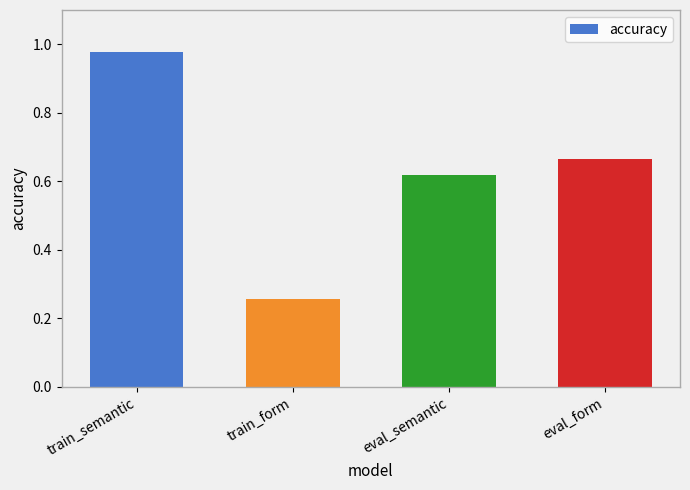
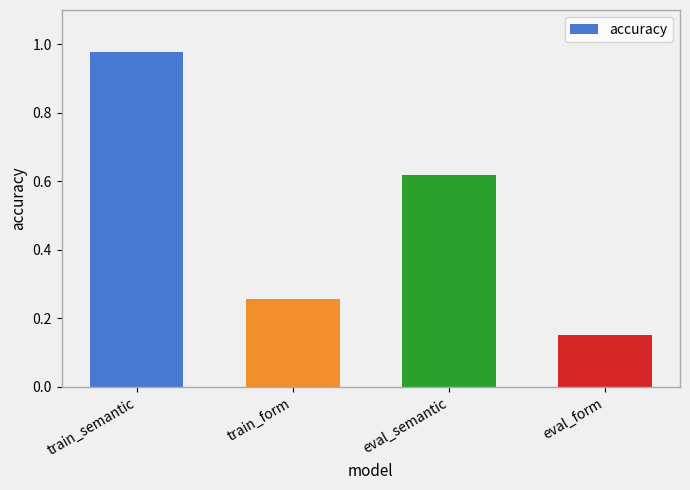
  {
    "train_semantic": 0.98,
    "train_form": 0.26,
    "eval_semantic": 0.62,
-   "eval_form": 0.67
+   "eval_form": 0.15
  }
